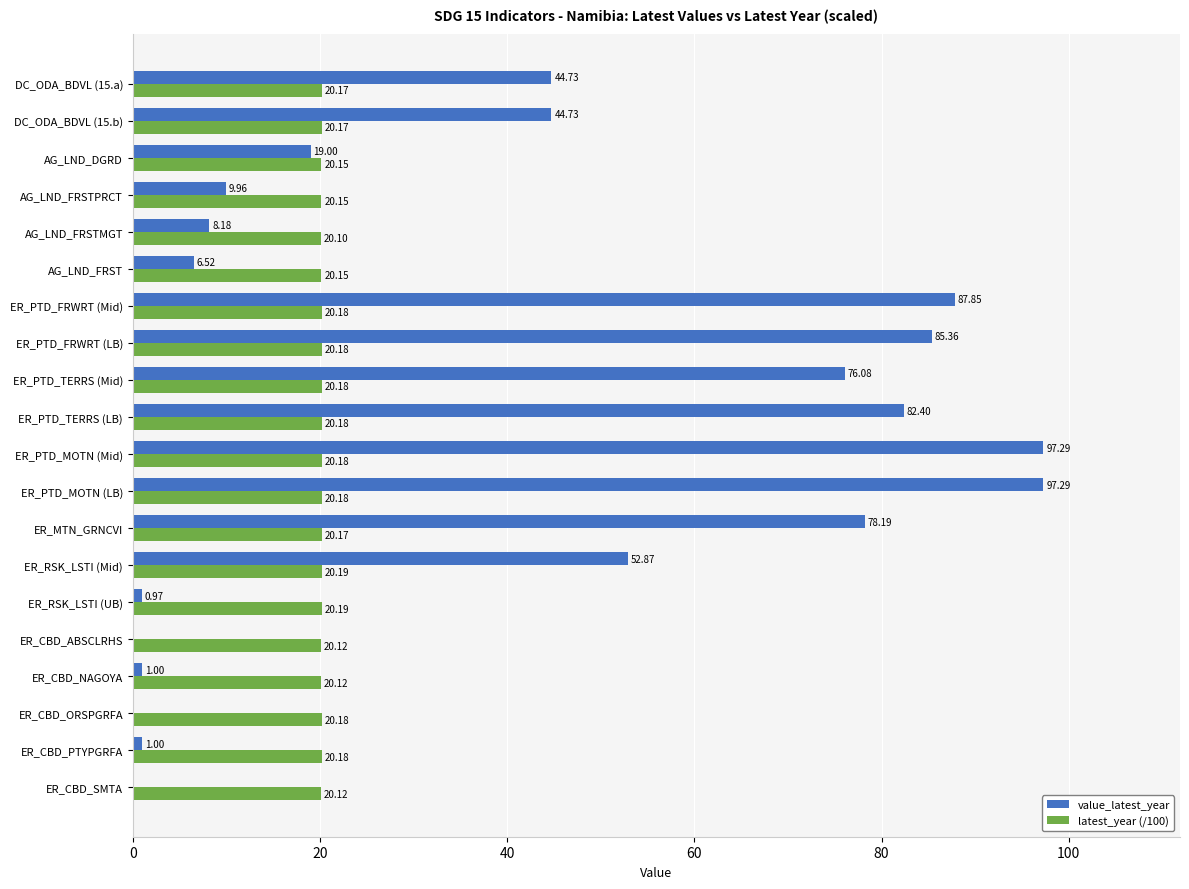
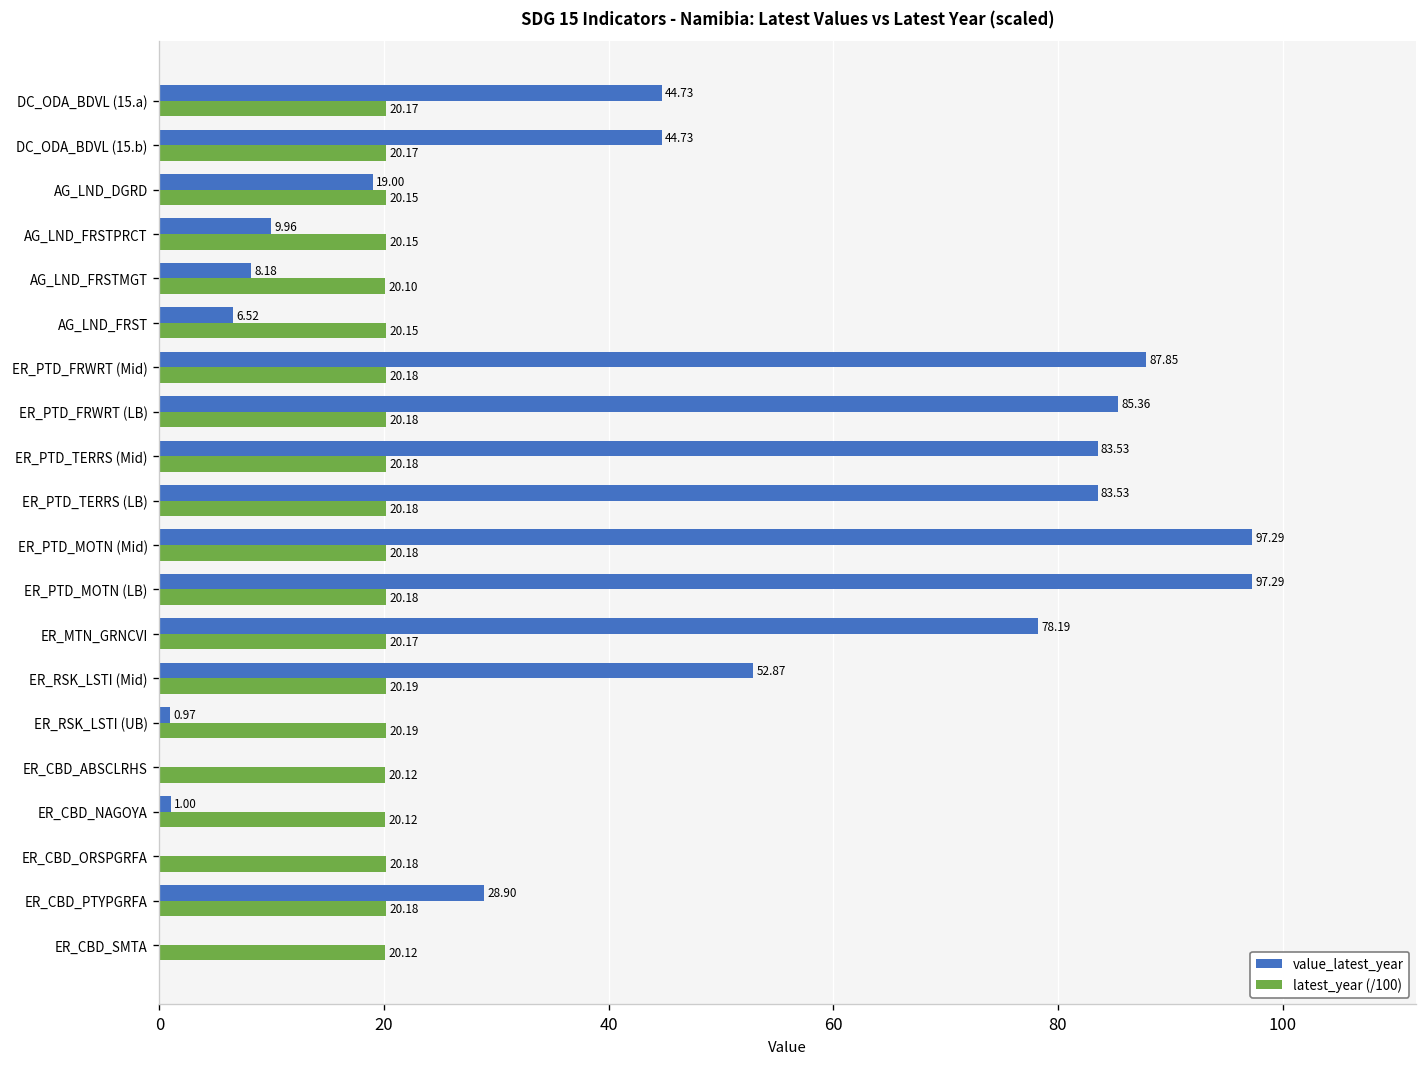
  {
    "value_latest_year": {
      "DC_ODA_BDVL (15.a)": 44.73,
      "DC_ODA_BDVL (15.b)": 44.73,
      "AG_LND_DGRD": 19.00,
      "AG_LND_FRSTPRCT": 9.96,
      "AG_LND_FRSTMGT": 8.18,
      "AG_LND_FRST": 6.52,
      "ER_PTD_FRWRT (Mid)": 87.85,
      "ER_PTD_FRWRT (LB)": 85.36,
-     "ER_PTD_TERRS (Mid)": 76.08,
-     "ER_PTD_TERRS (LB)": 82.40,
+     "ER_PTD_TERRS (Mid)": 83.53,
+     "ER_PTD_TERRS (LB)": 83.53,
      "ER_PTD_MOTN (Mid)": 97.29,
      "ER_PTD_MOTN (LB)": 97.29,
      "ER_MTN_GRNCVI": 78.19,
      "ER_RSK_LSTI (Mid)": 52.87,
      "ER_RSK_LSTI (UB)": 0.97,
      "ER_CBD_NAGOYA": 1.00,
-     "ER_CBD_PTYPGRFA": 1.00
+     "ER_CBD_PTYPGRFA": 28.90
    },
    "latest_year (/100)": {
      "DC_ODA_BDVL (15.a)": 20.17,
      "DC_ODA_BDVL (15.b)": 20.17,
      "AG_LND_DGRD": 20.15,
      "AG_LND_FRSTPRCT": 20.15,
      "AG_LND_FRSTMGT": 20.10,
      "AG_LND_FRST": 20.15,
      "ER_PTD_FRWRT (Mid)": 20.18,
      "ER_PTD_FRWRT (LB)": 20.18,
      "ER_PTD_TERRS (Mid)": 20.18,
      "ER_PTD_TERRS (LB)": 20.18,
      "ER_PTD_MOTN (Mid)": 20.18,
      "ER_PTD_MOTN (LB)": 20.18,
      "ER_MTN_GRNCVI": 20.17,
      "ER_RSK_LSTI (Mid)": 20.19,
      "ER_RSK_LSTI (UB)": 20.19,
      "ER_CBD_ABSCLRHS": 20.12,
      "ER_CBD_NAGOYA": 20.12,
      "ER_CBD_ORSPGRFA": 20.18,
      "ER_CBD_PTYPGRFA": 20.18,
      "ER_CBD_SMTA": 20.12
    }
  }
